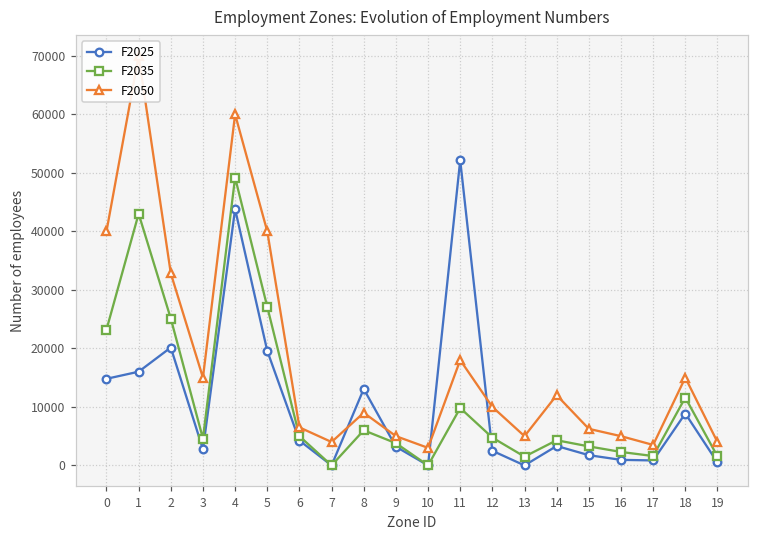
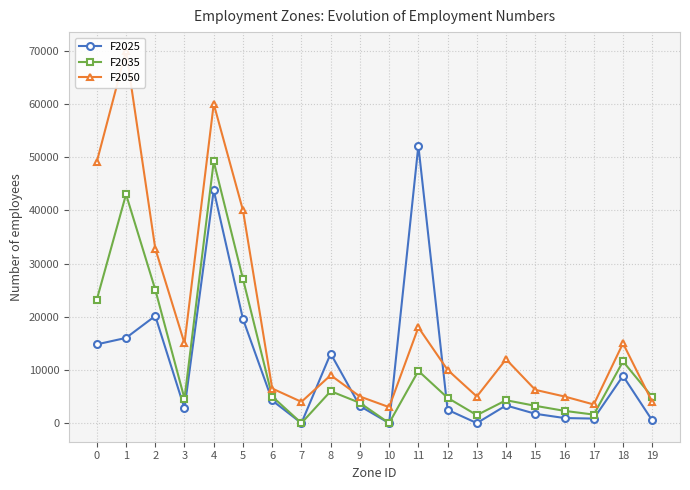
  {
    "F2025": {
      "0": 15000,
      "1": 16000,
      "2": 20000,
      "3": 3000,
      "4": 44000,
      "5": 20000,
      "6": 4000,
      "8": 13000,
      "9": 3000,
      "11": 52000,
      "12": 3000,
      "13": 0,
      "14": 3000,
      "15": 2000,
      "16": 1000,
      "17": 1000,
      "18": 9000,
      "19": 1000
    },
    "F2035": {
      "0": 23000,
      "1": 43000,
      "2": 25000,
      "3": 5000,
      "4": 49000,
      "5": 27000,
      "6": 5000,
      "8": 6000,
      "9": 4000,
      "11": 10000,
      "12": 5000,
      "13": 2000,
      "14": 4000,
      "15": 3000,
      "16": 2000,
      "17": 2000,
      "18": 12000,
-     "19": 2000
+     "19": 5000
    },
    "F2050": {
-     "0": 40000,
+     "0": 49000,
      "2": 33000,
      "3": 15000,
      "4": 60000,
      "5": 40000,
      "6": 7000,
      "7": 4000,
      "8": 9000,
      "9": 5000,
      "10": 3000,
      "11": 18000,
      "12": 10000,
      "13": 5000,
      "14": 12000,
      "15": 6000,
      "16": 5000,
      "17": 4000,
      "18": 15000,
      "19": 4000
    }
  }
